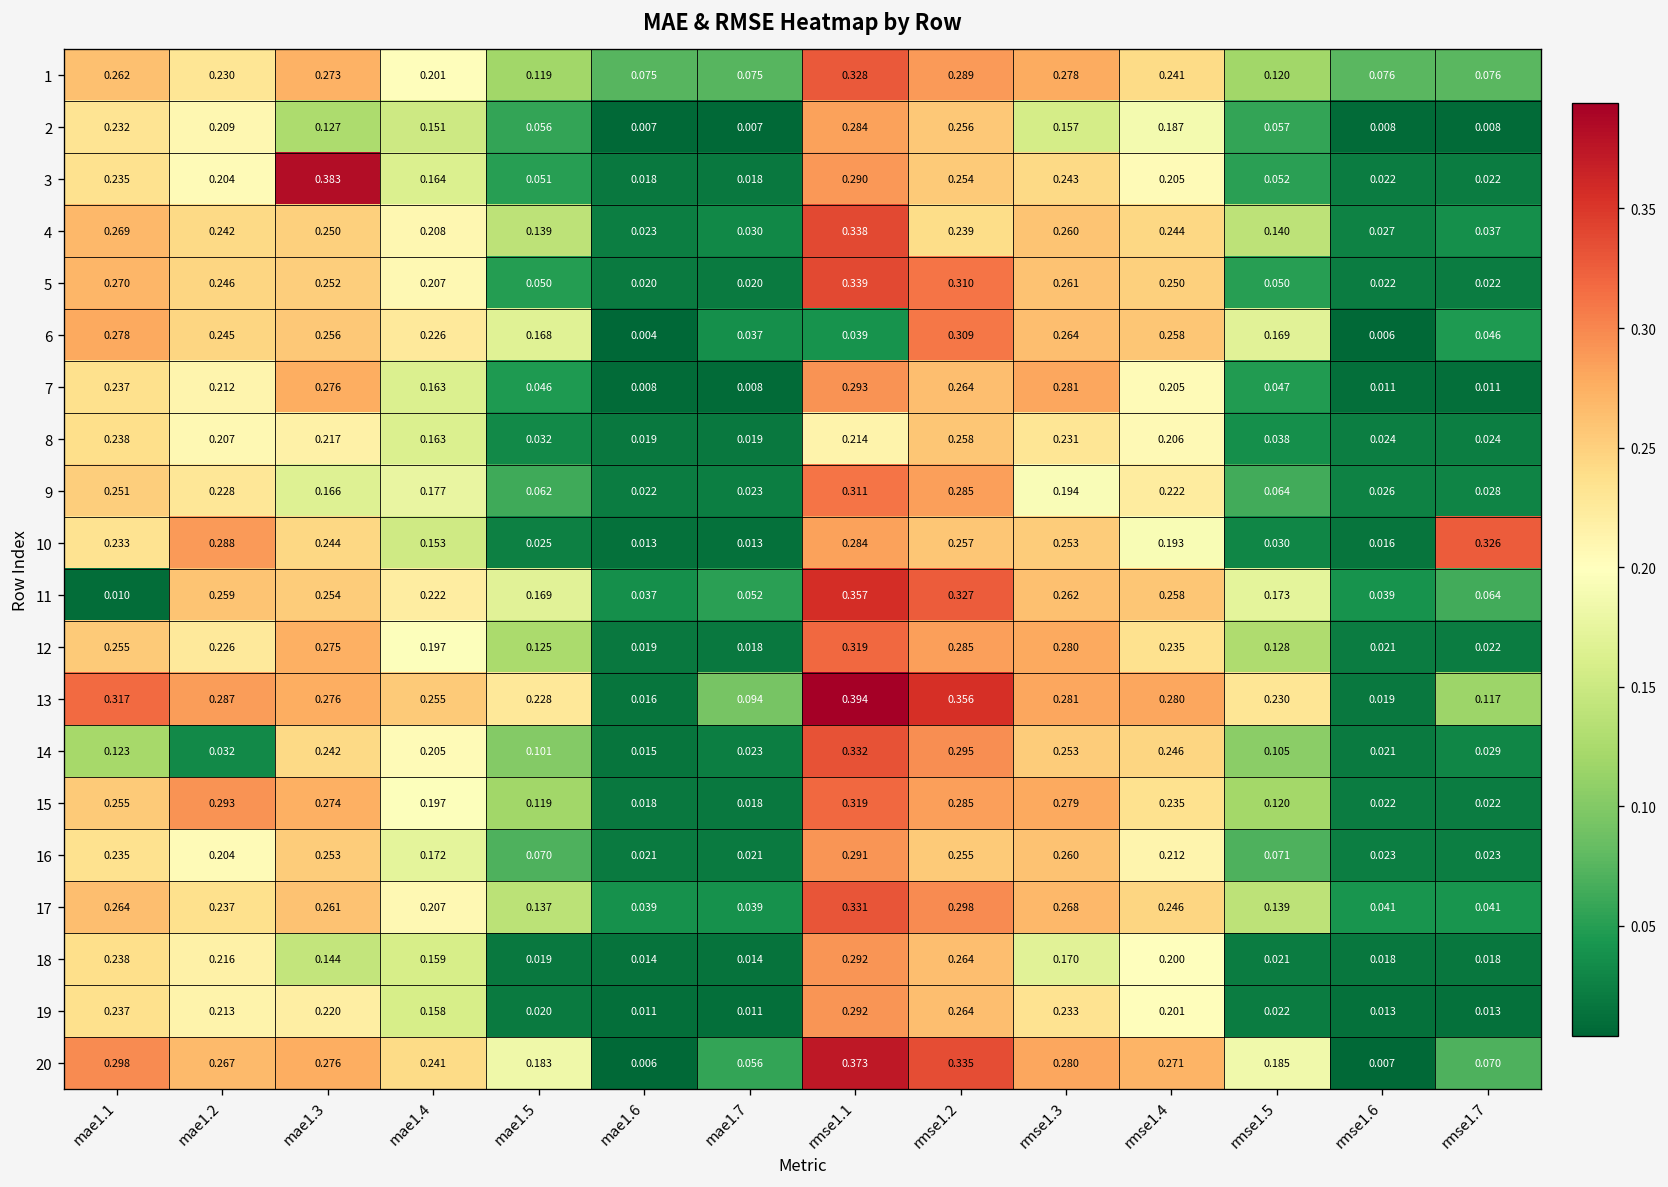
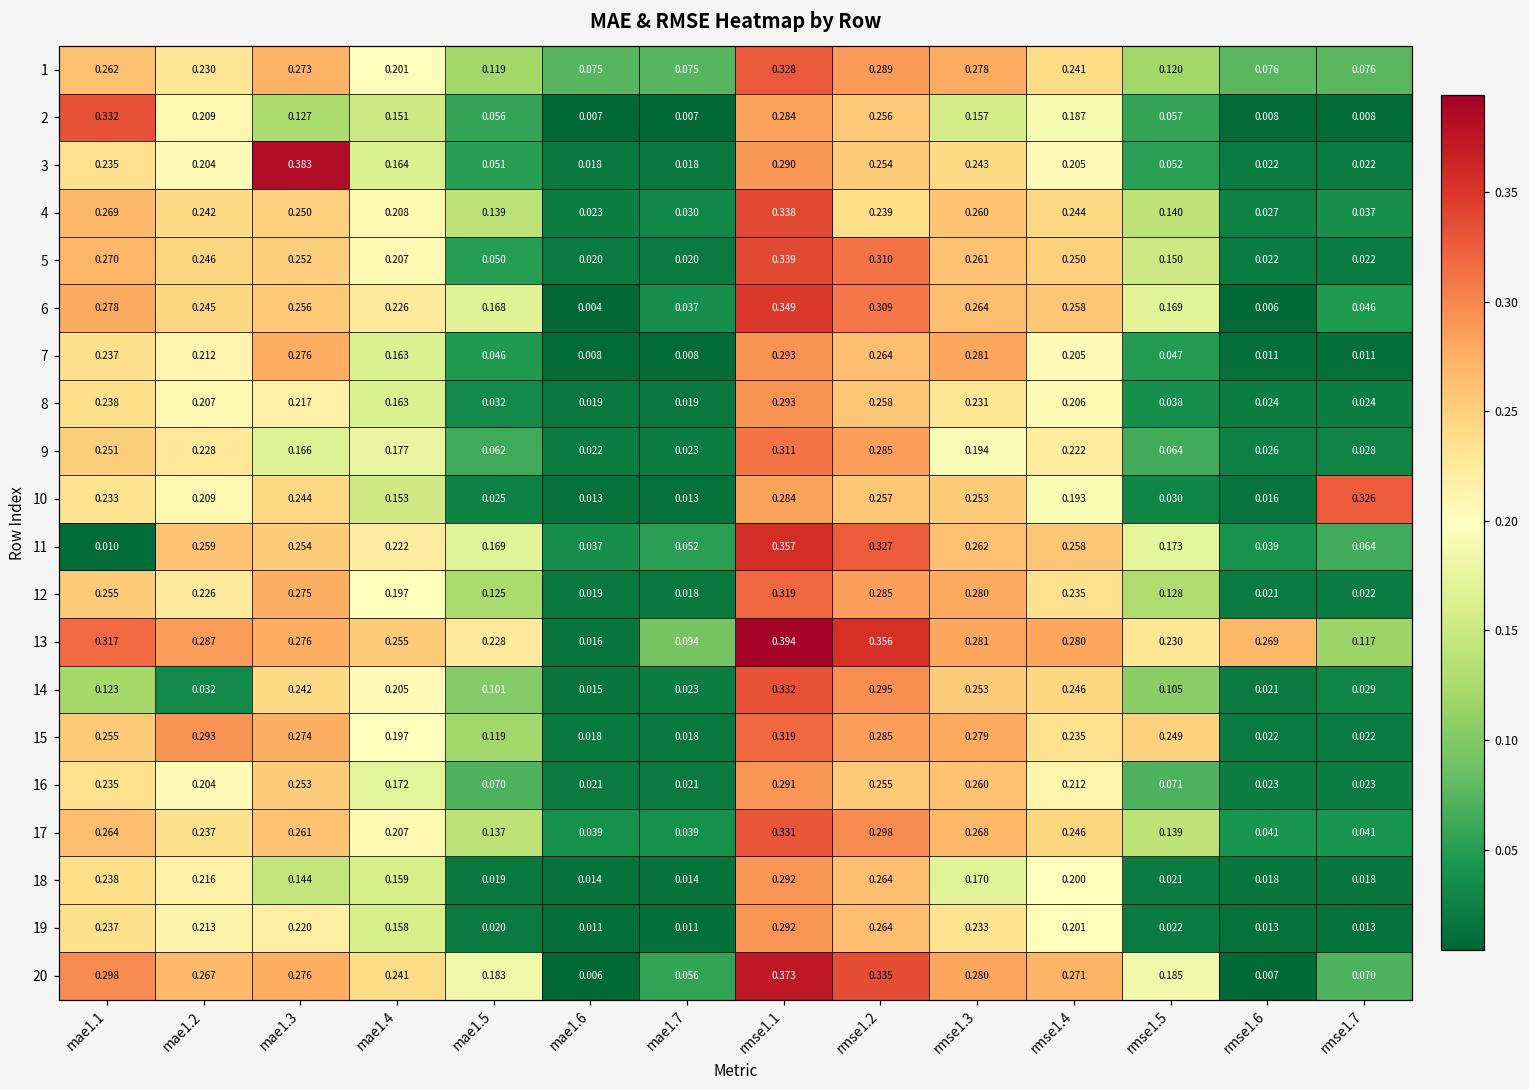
  {
    "2": {
-     "mae1.1": 0.232,
+     "mae1.1": 0.332,
      "mae1.2": 0.209,
      "mae1.3": 0.127,
      "mae1.4": 0.151,
      "mae1.5": 0.056,
      "mae1.6": 0.007,
      "mae1.7": 0.007,
      "rmse1.1": 0.284,
      "rmse1.2": 0.256,
      "rmse1.3": 0.157,
      "rmse1.4": 0.187,
      "rmse1.5": 0.057,
      "rmse1.6": 0.008,
      "rmse1.7": 0.008
    },
    "5": {
      "mae1.1": 0.270,
      "mae1.2": 0.246,
      "mae1.3": 0.252,
      "mae1.4": 0.207,
      "mae1.5": 0.050,
      "mae1.6": 0.020,
      "mae1.7": 0.020,
      "rmse1.1": 0.339,
      "rmse1.2": 0.310,
      "rmse1.3": 0.261,
      "rmse1.4": 0.250,
-     "rmse1.5": 0.050,
+     "rmse1.5": 0.150,
      "rmse1.6": 0.022,
      "rmse1.7": 0.022
    },
    "6": {
      "mae1.1": 0.278,
      "mae1.2": 0.245,
      "mae1.3": 0.256,
      "mae1.4": 0.226,
      "mae1.5": 0.168,
      "mae1.6": 0.004,
      "mae1.7": 0.037,
-     "rmse1.1": 0.039,
+     "rmse1.1": 0.349,
      "rmse1.2": 0.309,
      "rmse1.3": 0.264,
      "rmse1.4": 0.258,
      "rmse1.5": 0.169,
      "rmse1.6": 0.006,
      "rmse1.7": 0.046
    },
    "8": {
      "mae1.1": 0.238,
      "mae1.2": 0.207,
      "mae1.3": 0.217,
      "mae1.4": 0.163,
      "mae1.5": 0.032,
      "mae1.6": 0.019,
      "mae1.7": 0.019,
-     "rmse1.1": 0.214,
+     "rmse1.1": 0.293,
      "rmse1.2": 0.258,
      "rmse1.3": 0.231,
      "rmse1.4": 0.206,
      "rmse1.5": 0.038,
      "rmse1.6": 0.024,
      "rmse1.7": 0.024
    },
    "10": {
      "mae1.1": 0.233,
-     "mae1.2": 0.288,
+     "mae1.2": 0.209,
      "mae1.3": 0.244,
      "mae1.4": 0.153,
      "mae1.5": 0.025,
      "mae1.6": 0.013,
      "mae1.7": 0.013,
      "rmse1.1": 0.284,
      "rmse1.2": 0.257,
      "rmse1.3": 0.253,
      "rmse1.4": 0.193,
      "rmse1.5": 0.030,
      "rmse1.6": 0.016,
      "rmse1.7": 0.326
    },
    "13": {
      "mae1.1": 0.317,
      "mae1.2": 0.287,
      "mae1.3": 0.276,
      "mae1.4": 0.255,
      "mae1.5": 0.228,
      "mae1.6": 0.016,
      "mae1.7": 0.094,
      "rmse1.1": 0.394,
      "rmse1.2": 0.356,
      "rmse1.3": 0.281,
      "rmse1.4": 0.280,
      "rmse1.5": 0.230,
-     "rmse1.6": 0.019,
+     "rmse1.6": 0.269,
      "rmse1.7": 0.117
    },
    "15": {
      "mae1.1": 0.255,
      "mae1.2": 0.293,
      "mae1.3": 0.274,
      "mae1.4": 0.197,
      "mae1.5": 0.119,
      "mae1.6": 0.018,
      "mae1.7": 0.018,
      "rmse1.1": 0.319,
      "rmse1.2": 0.285,
      "rmse1.3": 0.279,
      "rmse1.4": 0.235,
-     "rmse1.5": 0.120,
+     "rmse1.5": 0.249,
      "rmse1.6": 0.022,
      "rmse1.7": 0.022
    }
  }
